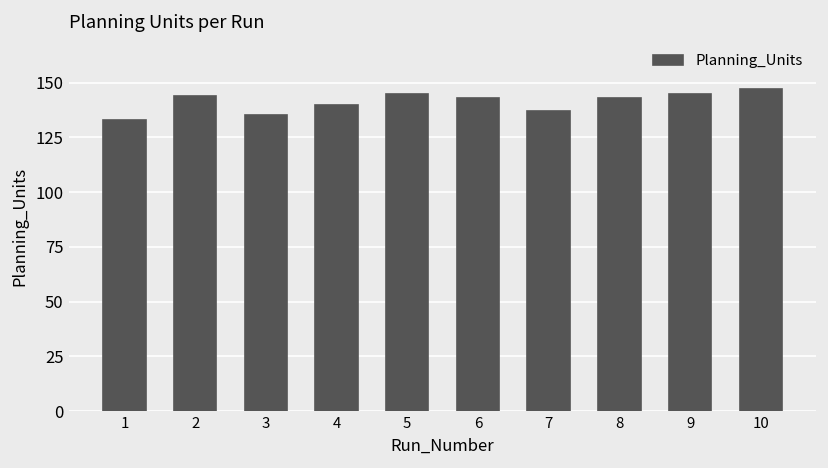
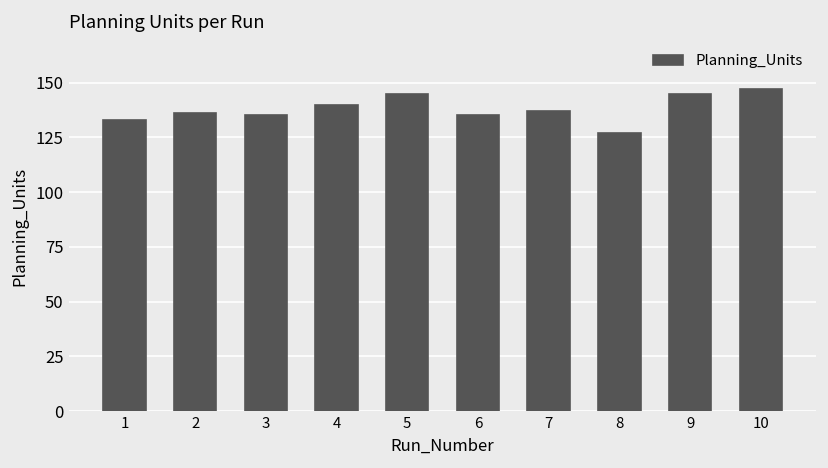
  {
    "1": 133,
-   "2": 144,
+   "2": 136,
    "3": 135,
    "4": 140,
    "5": 145,
-   "6": 143,
+   "6": 135,
    "7": 137,
-   "8": 143,
+   "8": 127,
    "9": 145,
    "10": 147
  }
